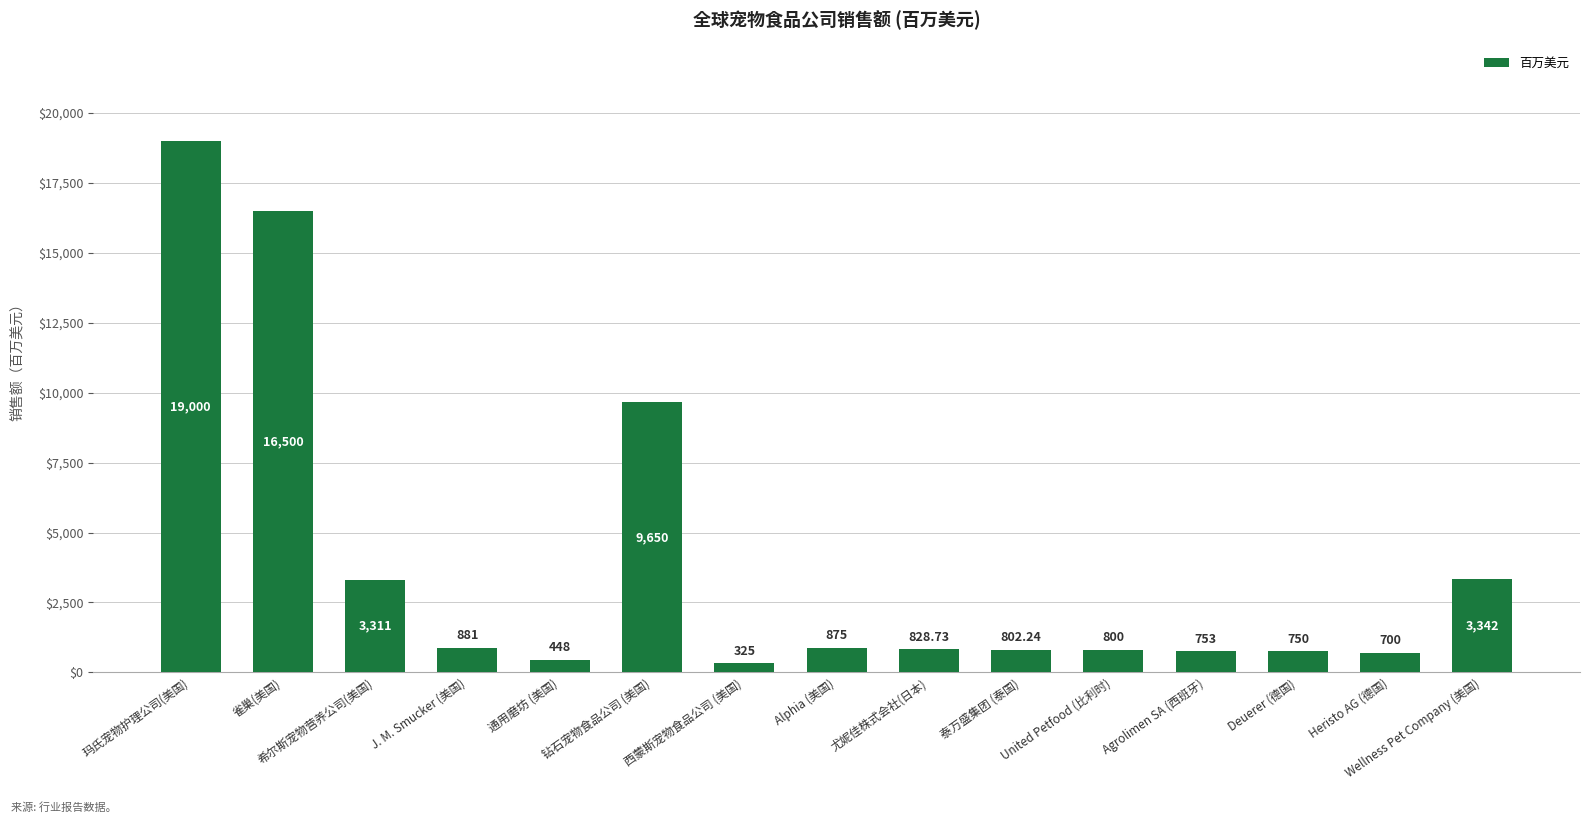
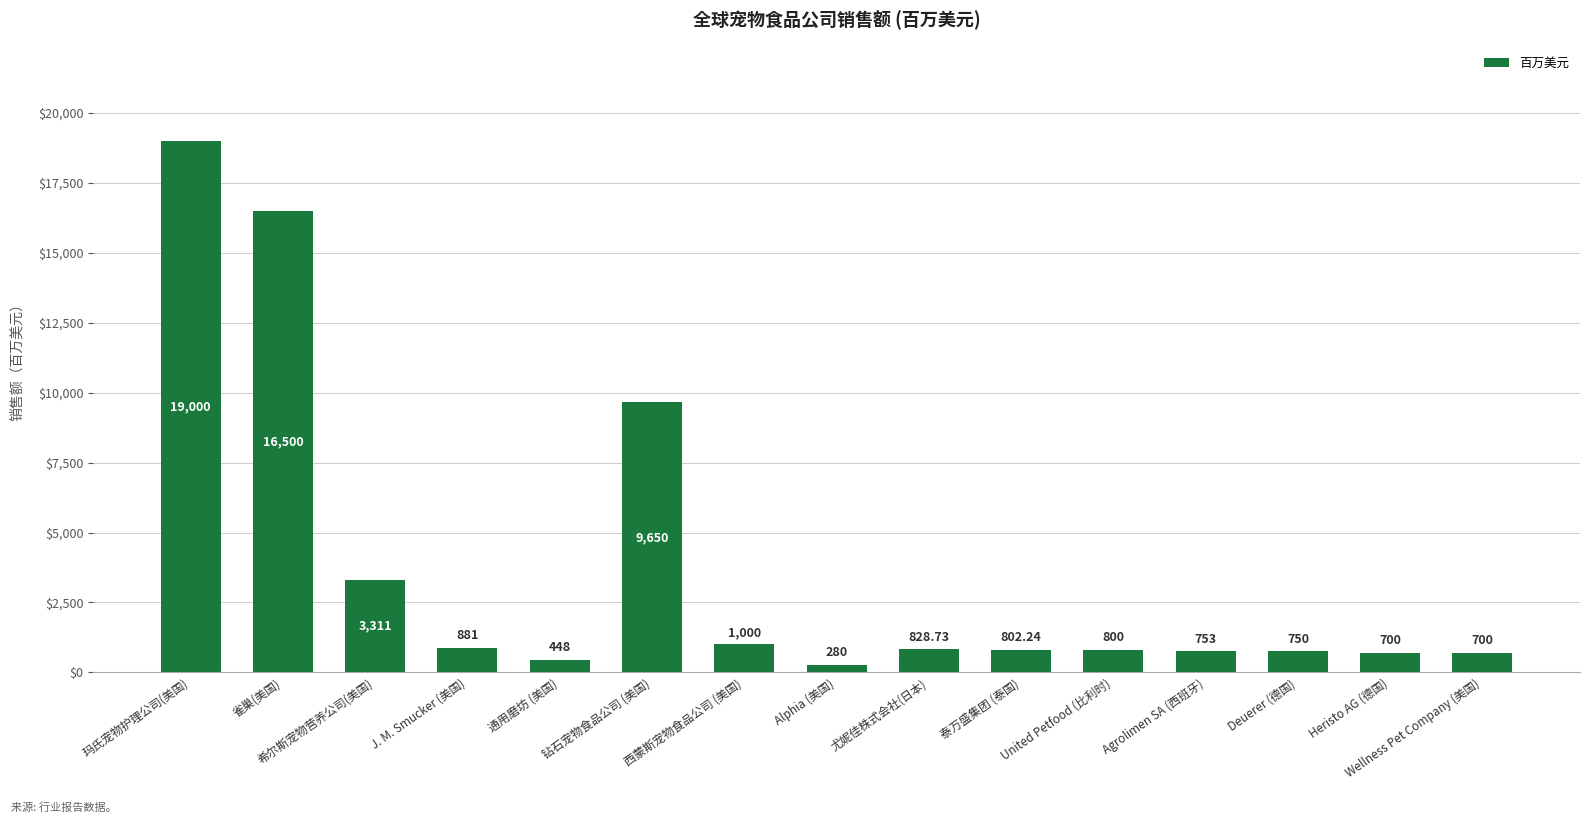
  {
    "玛氏宠物护理公司(美国)": "19,000",
    "雀巢(美国)": "16,500",
    "希尔斯宠物营养公司(美国)": "3,311",
    "J. M. Smucker (美国)": "881",
    "通用磨坊 (美国)": "448",
    "钻石宠物食品公司 (美国)": "9,650",
-   "西蒙斯宠物食品公司 (美国)": "325",
-   "Alphia (美国)": "875",
+   "西蒙斯宠物食品公司 (美国)": "1,000",
+   "Alphia (美国)": "280",
    "尤妮佳株式会社(日本)": "828.73",
    "泰万盛集团 (泰国)": "802.24",
    "United Petfood (比利时)": "800",
    "Agrolimen SA (西班牙)": "753",
    "Deuerer (德国)": "750",
    "Heristo AG (德国)": "700",
-   "Wellness Pet Company (美国)": "3,342"
+   "Wellness Pet Company (美国)": "700"
  }
